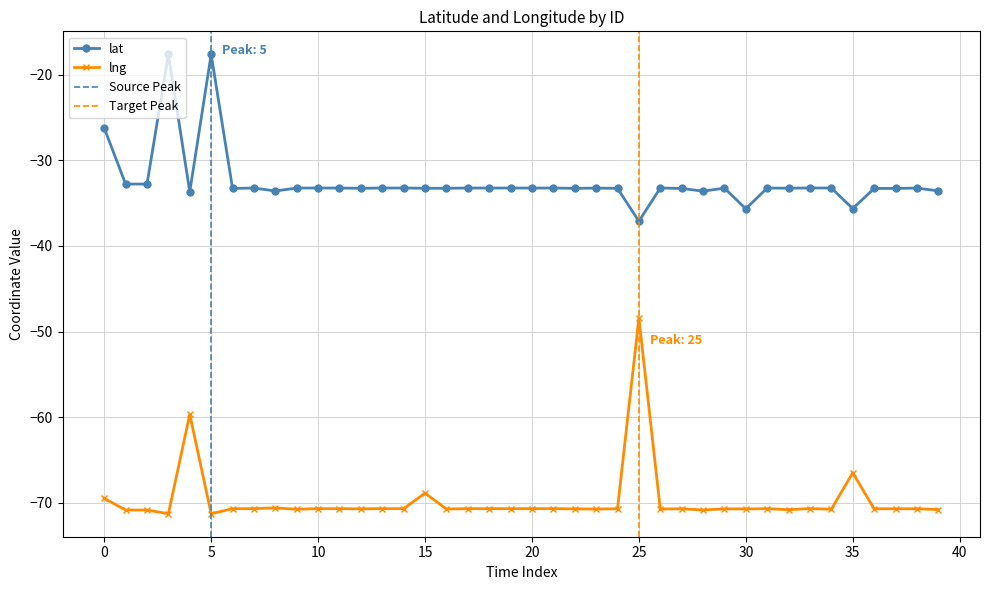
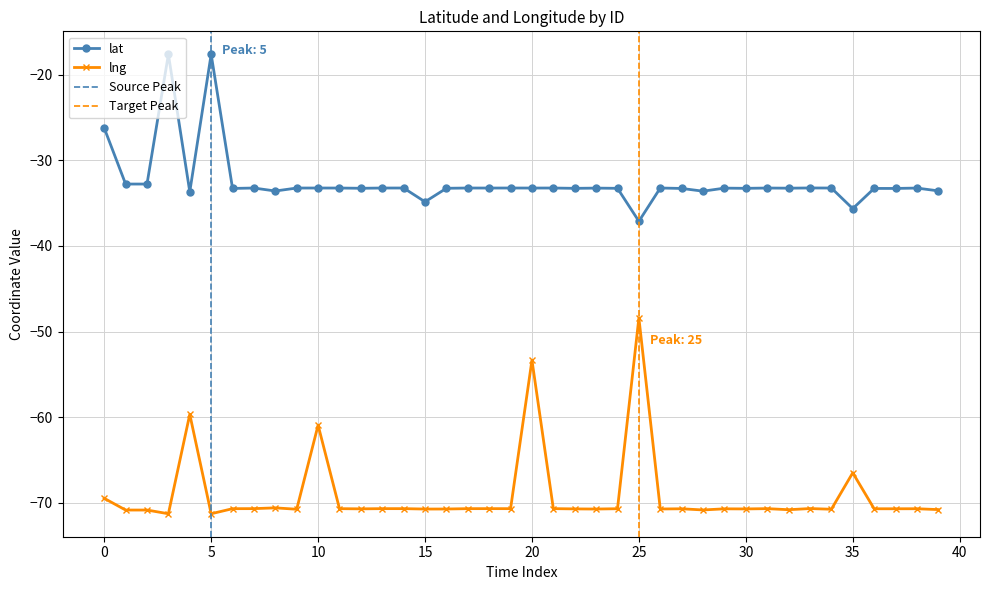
  {
    "lat": {
      "0": -26,
      "10": -33,
-     "15": -33,
+     "15": -35,
      "20": -33,
      "25": -37,
-     "30": -36,
+     "30": -33,
      "35": -36
    },
    "lng": {
      "0": -69,
      "5": -71,
-     "10": -71,
-     "15": -69,
-     "20": -71,
+     "10": -61,
+     "15": -71,
+     "20": -53,
      "30": -71,
      "35": -66
    }
  }
